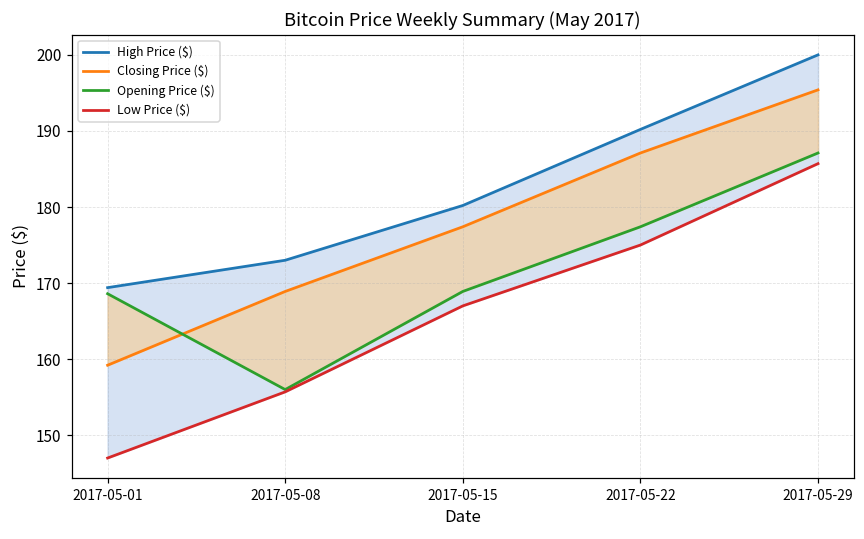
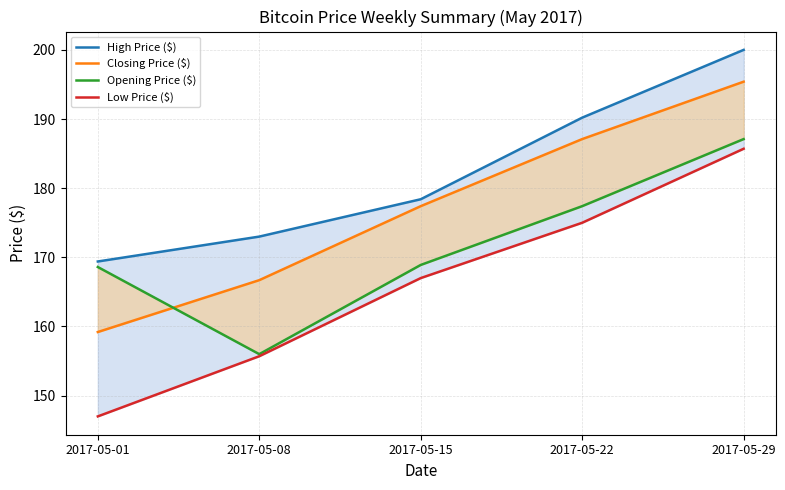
  {
    "High Price ($)": {
      "2017-05-01": 169,
      "2017-05-08": 173,
-     "2017-05-15": 180,
+     "2017-05-15": 178,
      "2017-05-22": 190,
      "2017-05-29": 200
    },
    "Closing Price ($)": {
      "2017-05-01": 159,
-     "2017-05-08": 169
+     "2017-05-08": 167
    },
    "Opening Price ($)": {
      "2017-05-15": 169,
      "2017-05-22": 177,
      "2017-05-29": 187
    },
    "Low Price ($)": {
      "2017-05-01": 147,
      "2017-05-15": 167,
      "2017-05-22": 175,
      "2017-05-29": 186
    }
  }
